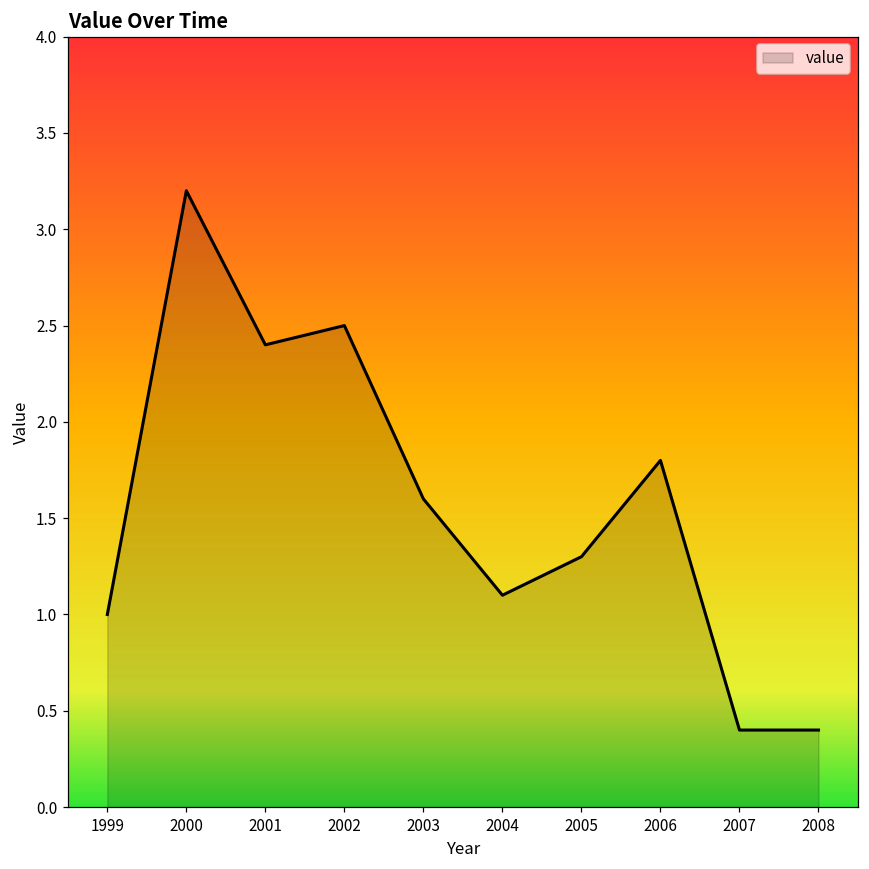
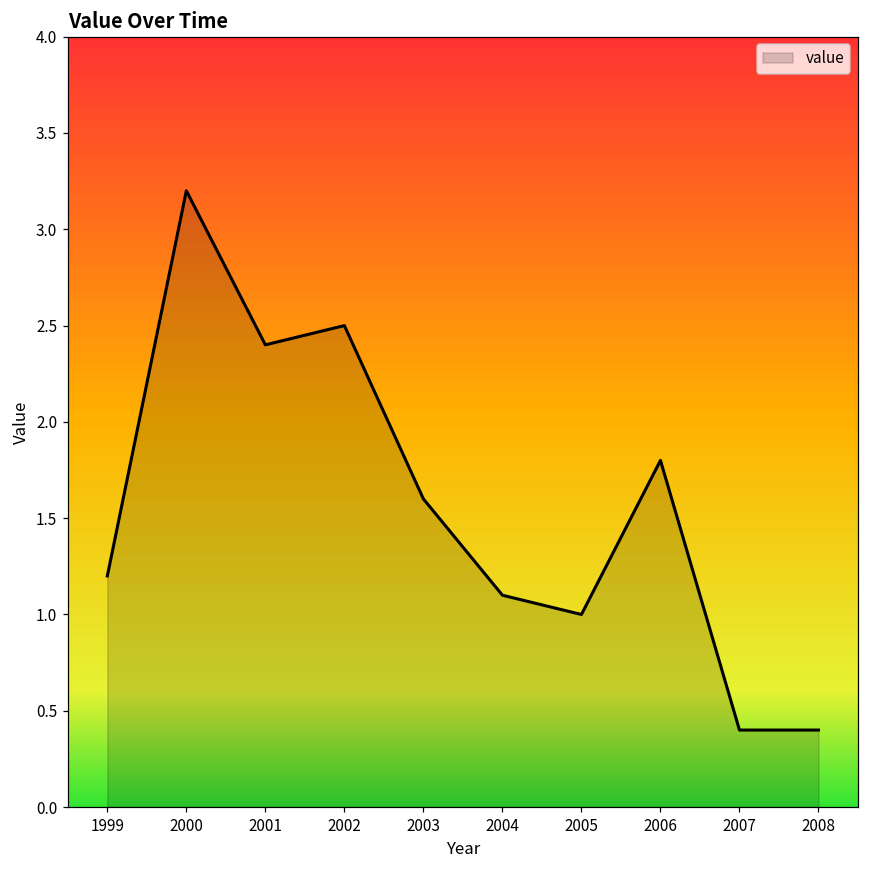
  {
-   "1999": 1.0,
+   "1999": 1.2,
    "2000": 3.2,
    "2001": 2.4,
    "2002": 2.5,
    "2003": 1.6,
    "2004": 1.1,
-   "2005": 1.3,
+   "2005": 1.0,
    "2006": 1.8,
    "2007": 0.4,
    "2008": 0.4
  }
